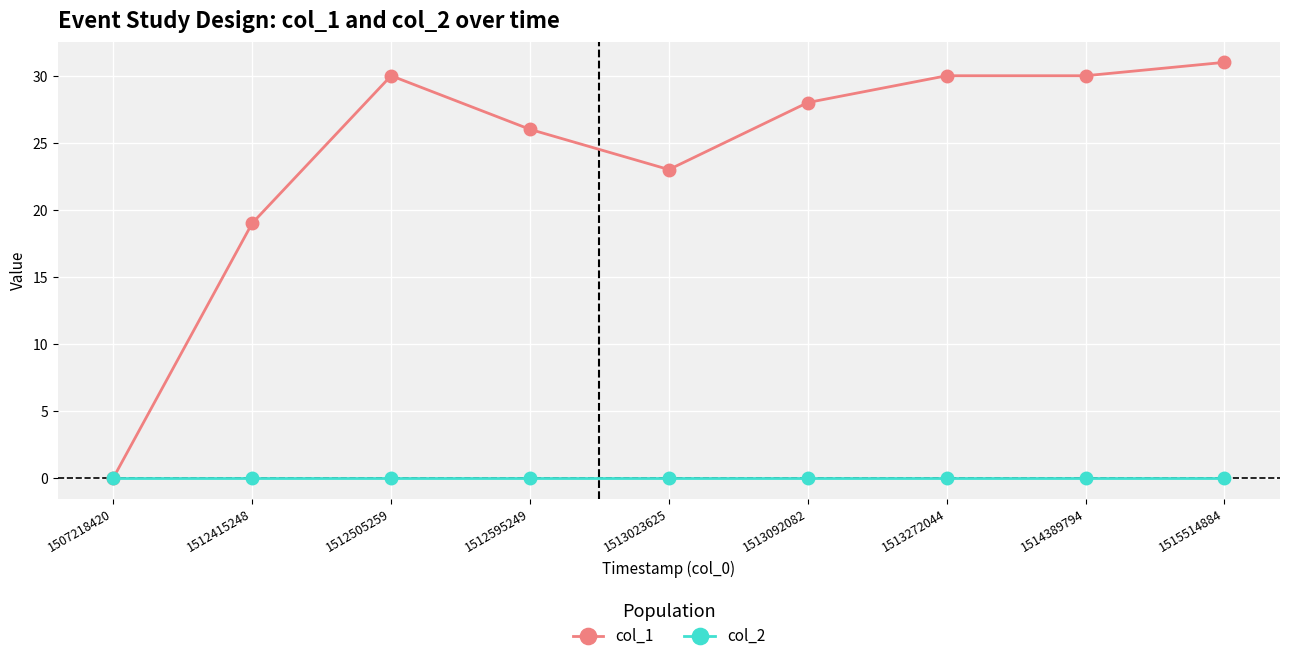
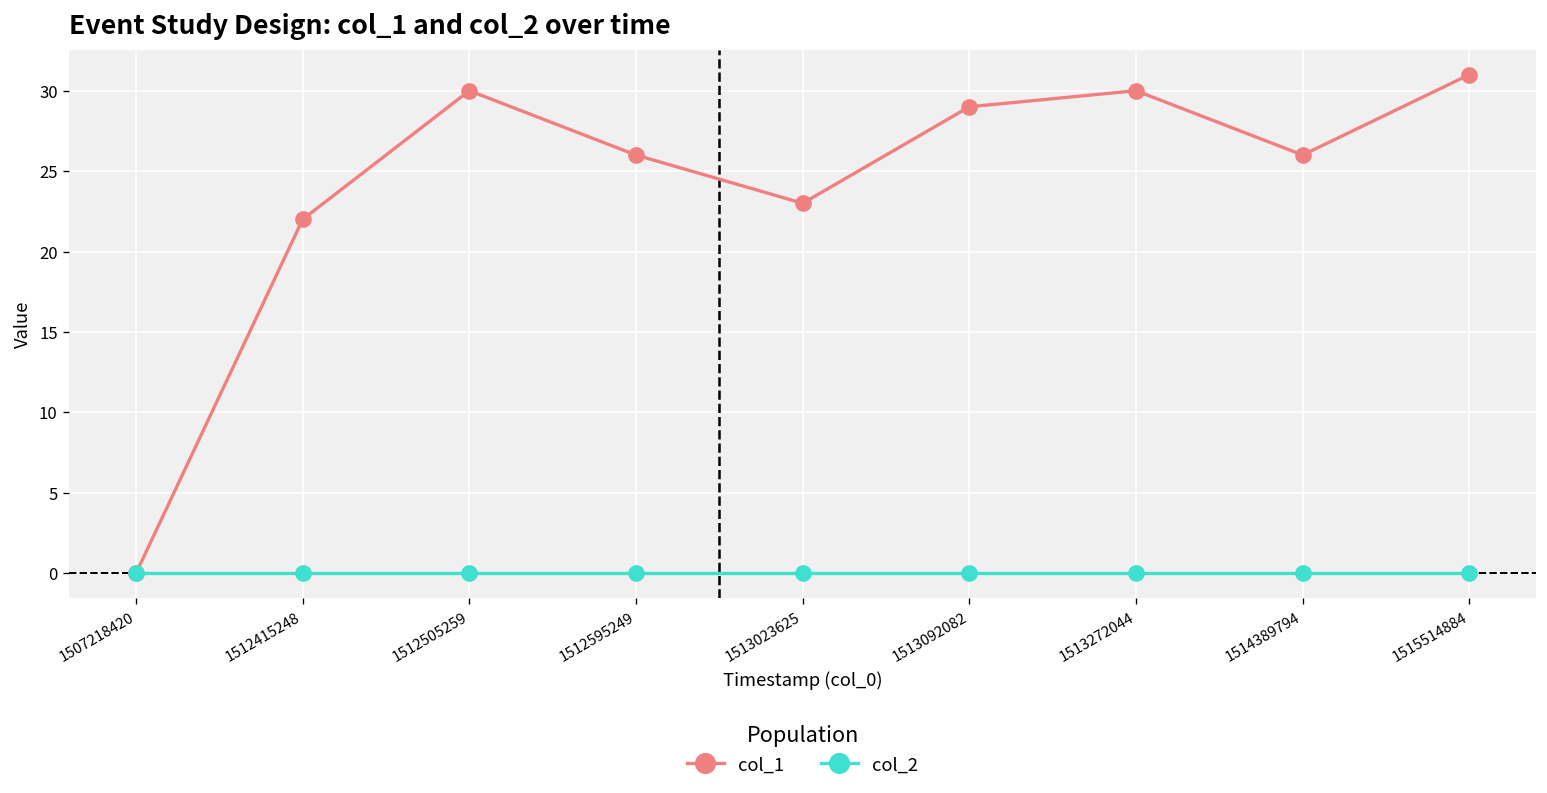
  {
    "col_1": {
-     "1512415248": 19,
+     "1512415248": 22,
      "1512505259": 30,
      "1512595249": 26,
      "1513023625": 23,
-     "1513092082": 28,
+     "1513092082": 29,
      "1513272044": 30,
-     "1514389794": 30,
+     "1514389794": 26,
      "1515514884": 31
    },
    "col_2": {
      "1512415248": 0,
      "1512505259": 0,
      "1512595249": 0,
      "1513023625": 0,
      "1513092082": 0,
      "1513272044": 0,
      "1514389794": 0,
      "1515514884": 0
    }
  }
